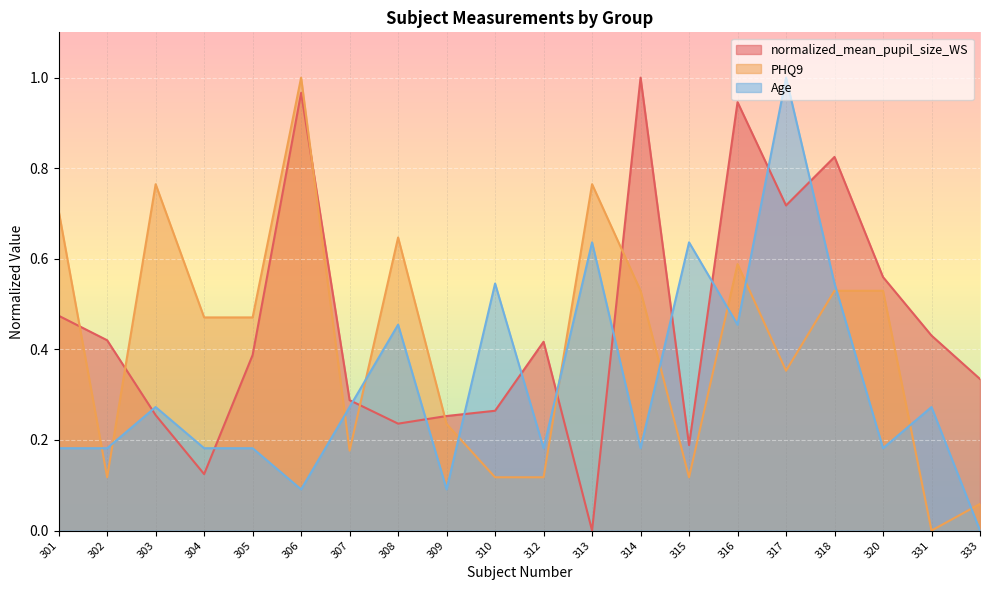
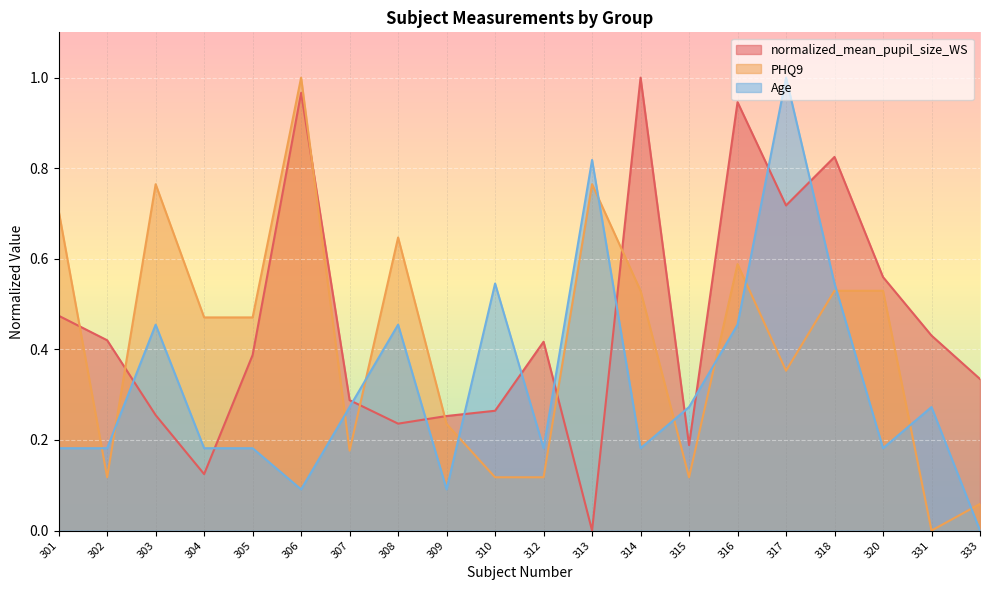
  {
    "Age": {
      "301": 0.18,
      "302": 0.18,
-     "303": 0.27,
+     "303": 0.45,
      "304": 0.18,
      "305": 0.18,
      "306": 0.09,
      "307": 0.27,
      "308": 0.45,
      "309": 0.09,
      "310": 0.55,
      "312": 0.18,
-     "313": 0.64,
+     "313": 0.82,
      "314": 0.18,
-     "315": 0.64,
+     "315": 0.27,
      "316": 0.45,
      "318": 0.55,
      "320": 0.18,
      "331": 0.27,
      "333": 0.00
    }
  }
